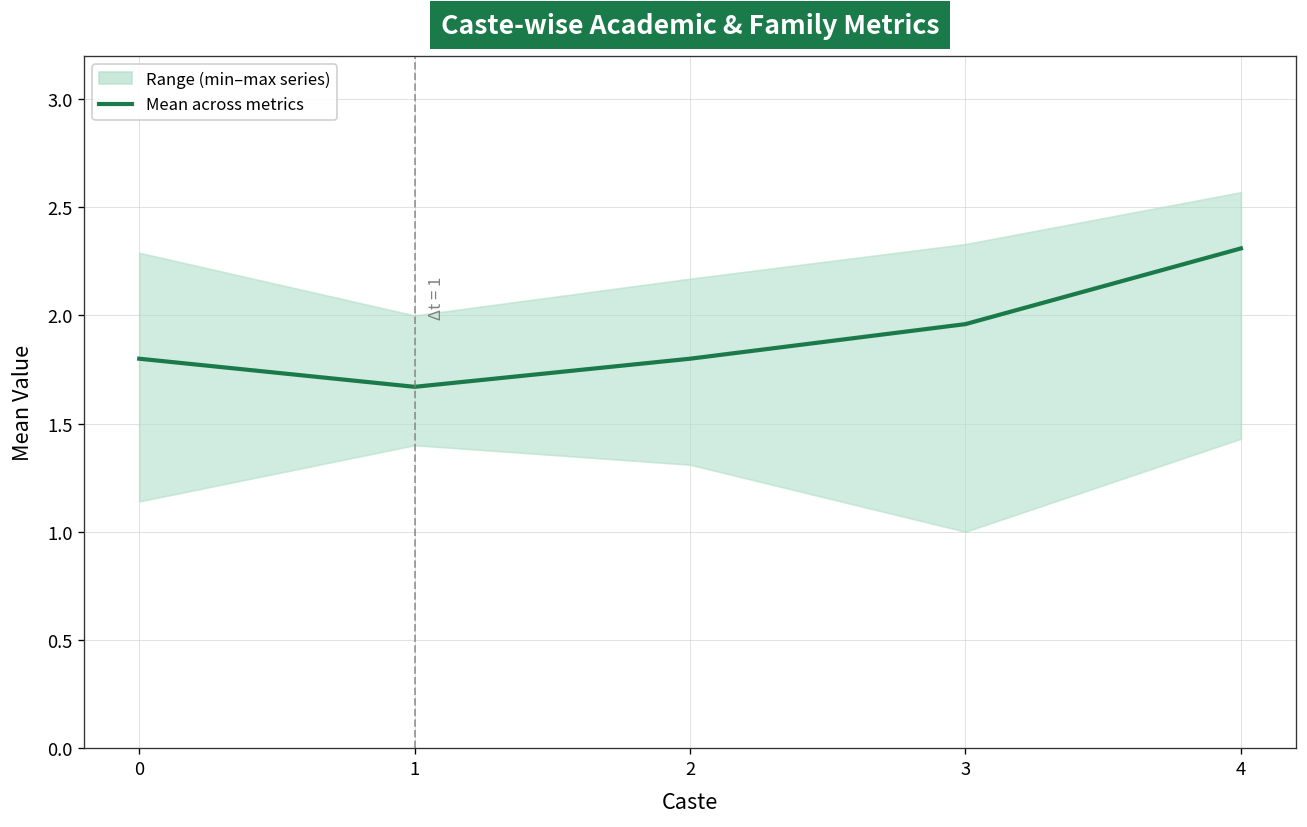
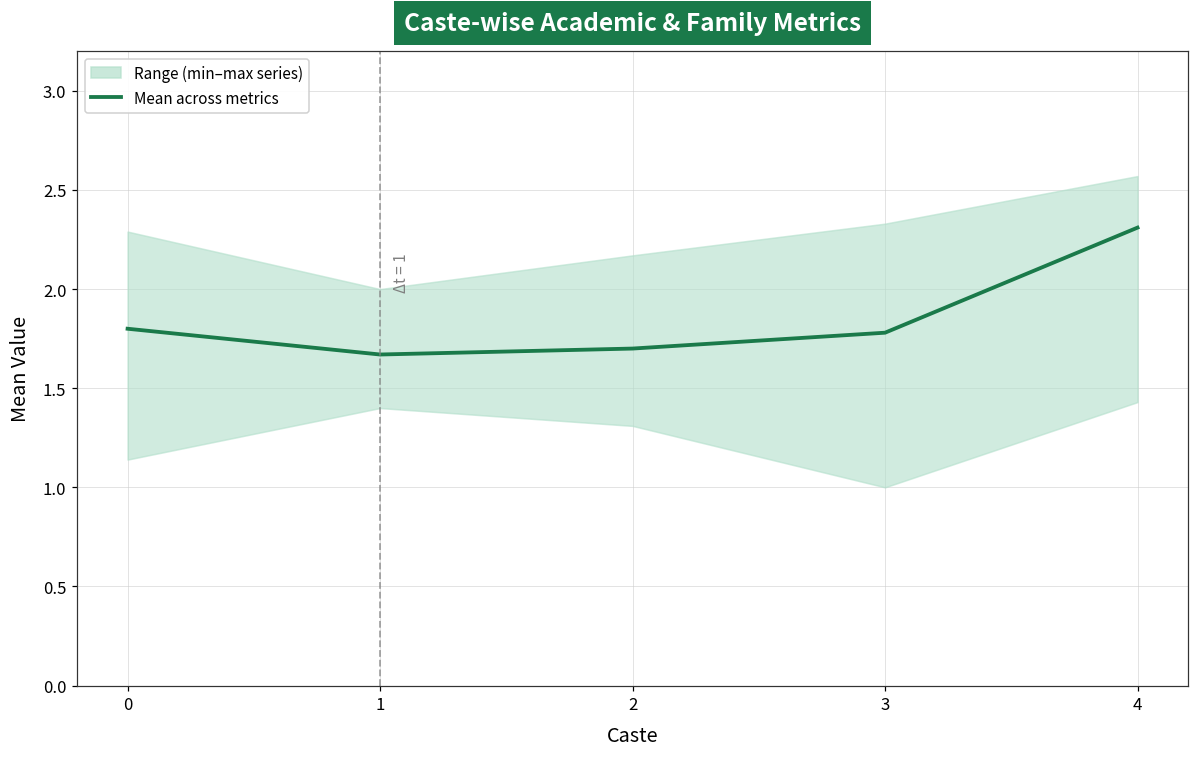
  {
    "Mean across metrics": {
      "0": 1.80,
      "1": 1.67,
-     "2": 1.8,
-     "3": 1.96,
+     "2": 1.7,
+     "3": 1.78,
      "4": 2.31
    },
    "Range (min–max series)": {
      "1": 1
    }
  }
